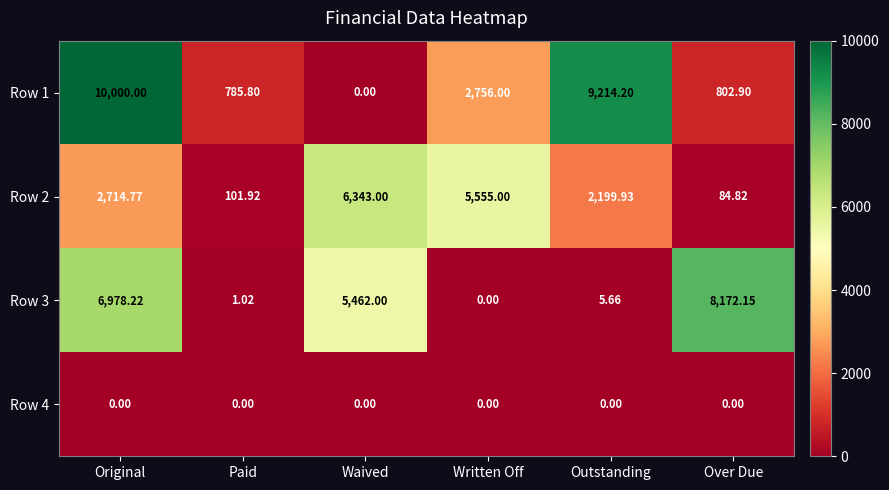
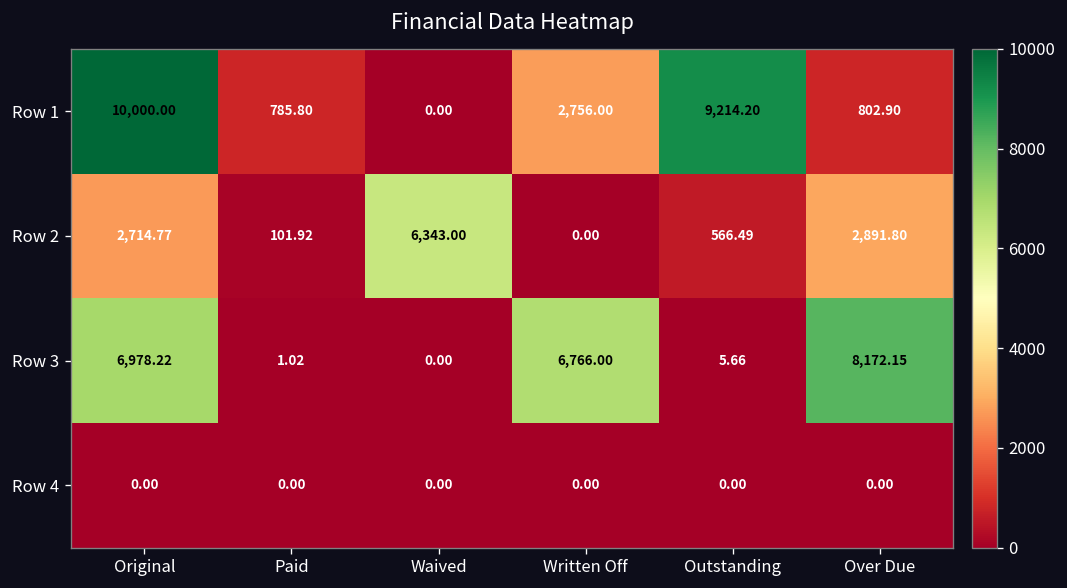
  {
    "Row 1": {
      "Original": "10,000.00",
      "Paid": "785.80",
      "Waived": "0.00",
      "Written Off": "2,756.00",
      "Outstanding": "9,214.20",
      "Over Due": "802.90"
    },
    "Row 2": {
      "Original": "2,714.77",
      "Paid": "101.92",
      "Waived": "6,343.00",
-     "Written Off": "5,555.00",
-     "Outstanding": "2,199.93",
-     "Over Due": "84.82"
+     "Written Off": "0.00",
+     "Outstanding": "566.49",
+     "Over Due": "2,891.80"
    },
    "Row 3": {
      "Original": "6,978.22",
      "Paid": "1.02",
-     "Waived": "5,462.00",
-     "Written Off": "0.00",
+     "Waived": "0.00",
+     "Written Off": "6,766.00",
      "Outstanding": "5.66",
      "Over Due": "8,172.15"
    },
    "Row 4": {
      "Original": "0.00",
      "Paid": "0.00",
      "Waived": "0.00",
      "Written Off": "0.00",
      "Outstanding": "0.00",
      "Over Due": "0.00"
    }
  }
